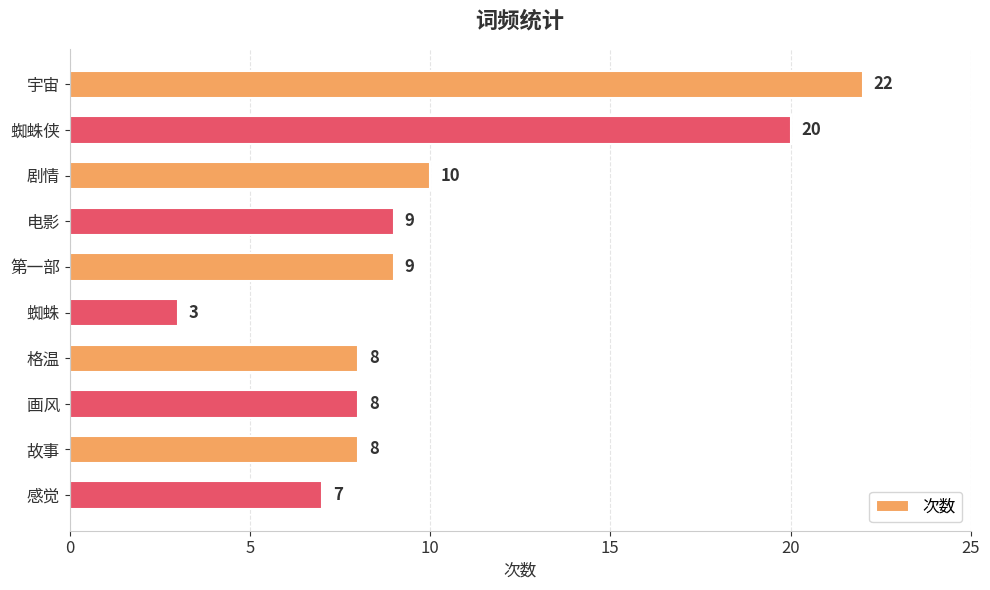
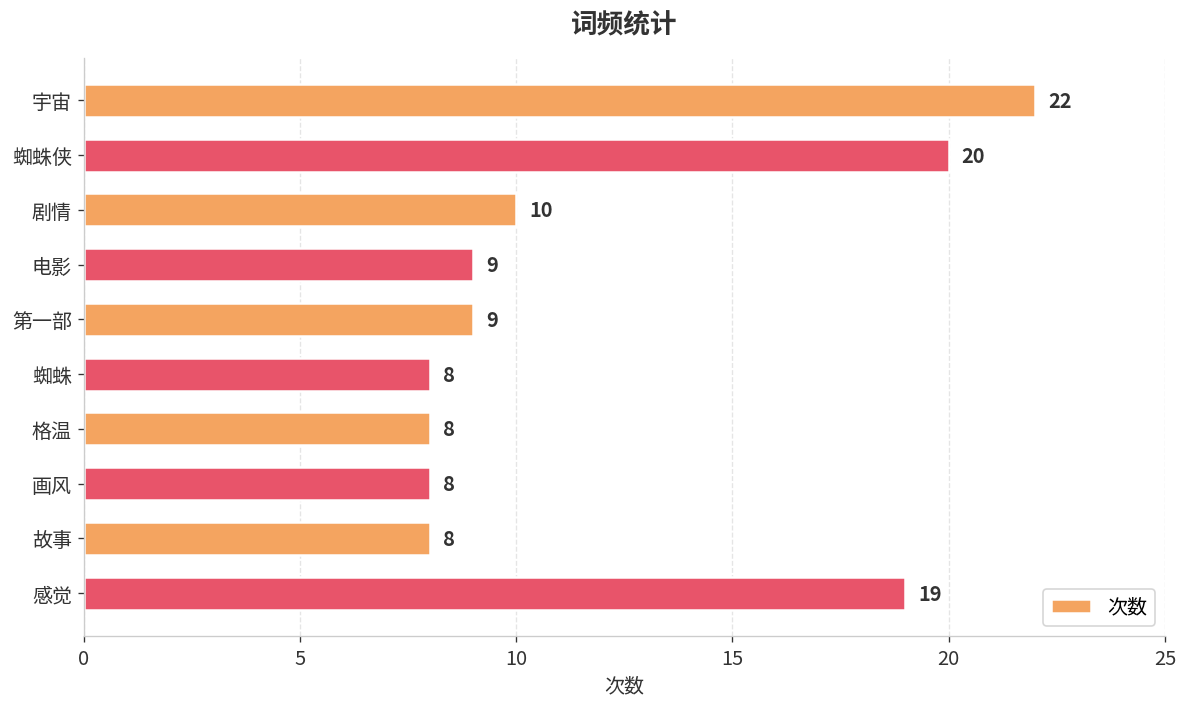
  {
    "宇宙": 22,
    "蜘蛛侠": 20,
    "剧情": 10,
    "电影": 9,
    "第一部": 9,
-   "蜘蛛": 3,
+   "蜘蛛": 8,
    "格温": 8,
    "画风": 8,
    "故事": 8,
-   "感觉": 7
+   "感觉": 19
  }
